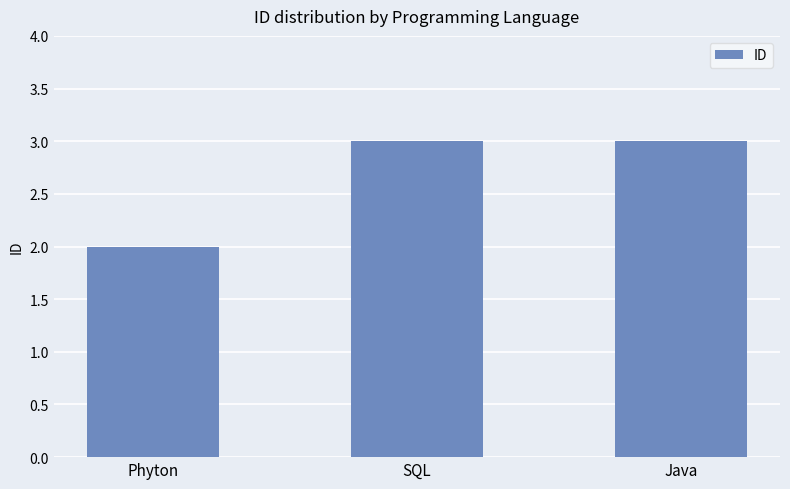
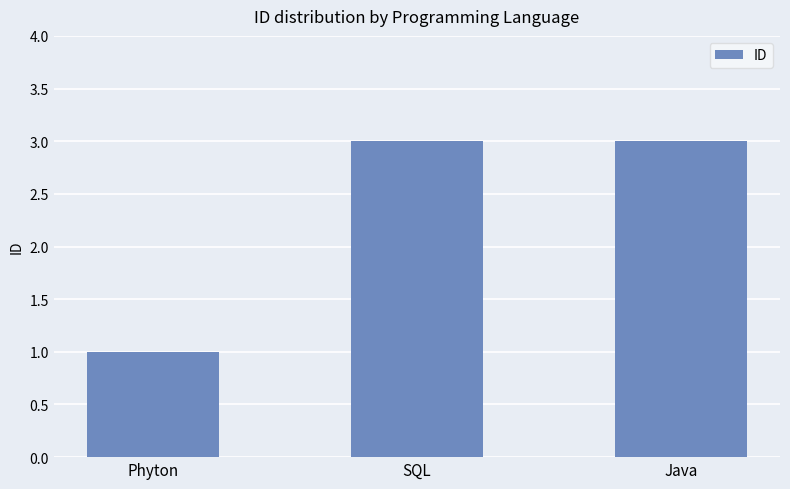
  {
-   "Phyton": 2,
+   "Phyton": 1,
    "SQL": 3,
    "Java": 3
  }
